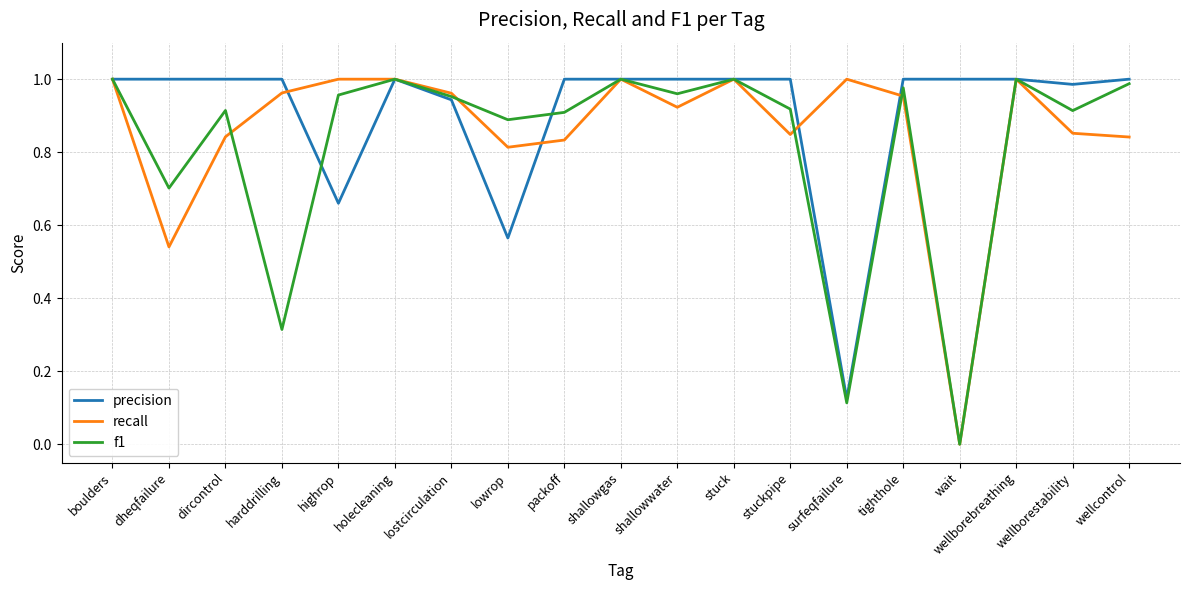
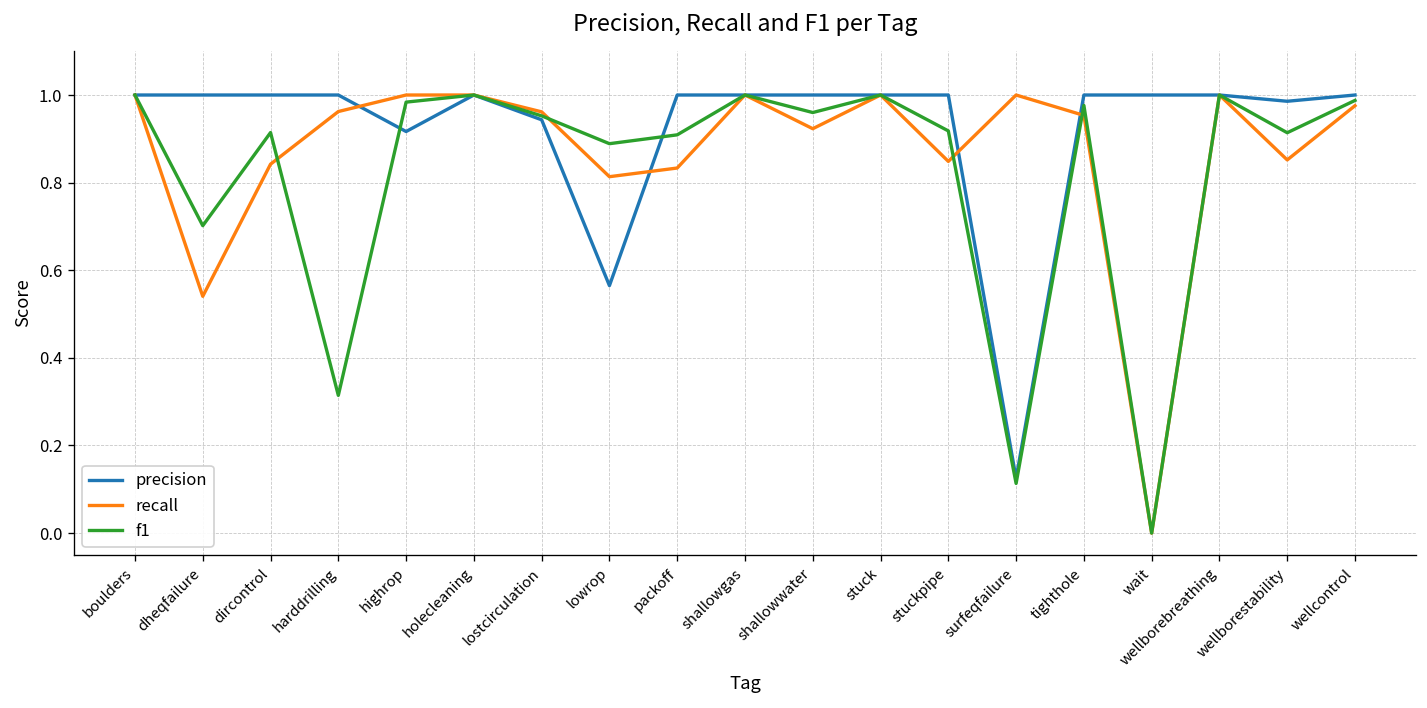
  {
    "precision": {
      "dheqfailure": 1.00,
      "dircontrol": 1.00,
      "harddrilling": 1.00,
-     "highrop": 0.66,
+     "highrop": 0.92,
      "lostcirculation": 0.94,
      "lowrop": 0.56,
      "packoff": 1.00,
      "shallowwater": 1.00,
      "stuckpipe": 1.00,
      "surfeqfailure": 0.13,
      "tighthole": 1.00,
      "wait": 1.00,
      "wellborestability": 0.99,
      "wellcontrol": 1.00
    },
    "recall": {
      "dheqfailure": 0.54,
      "dircontrol": 0.84,
      "harddrilling": 0.96,
      "highrop": 1.00,
      "lostcirculation": 0.96,
      "lowrop": 0.81,
      "packoff": 0.83,
      "shallowwater": 0.92,
      "stuckpipe": 0.85,
      "surfeqfailure": 1.00,
      "tighthole": 0.95,
      "wellborestability": 0.85,
-     "wellcontrol": 0.84
+     "wellcontrol": 0.98
    },
    "f1": {
      "dheqfailure": 0.70,
      "dircontrol": 0.91,
      "harddrilling": 0.31,
-     "highrop": 0.96,
+     "highrop": 0.98,
      "lostcirculation": 0.95,
      "lowrop": 0.89,
      "packoff": 0.91,
      "shallowwater": 0.96,
      "stuckpipe": 0.92,
      "surfeqfailure": 0.11,
      "tighthole": 0.98,
      "wellborestability": 0.91,
      "wellcontrol": 0.99
    }
  }
